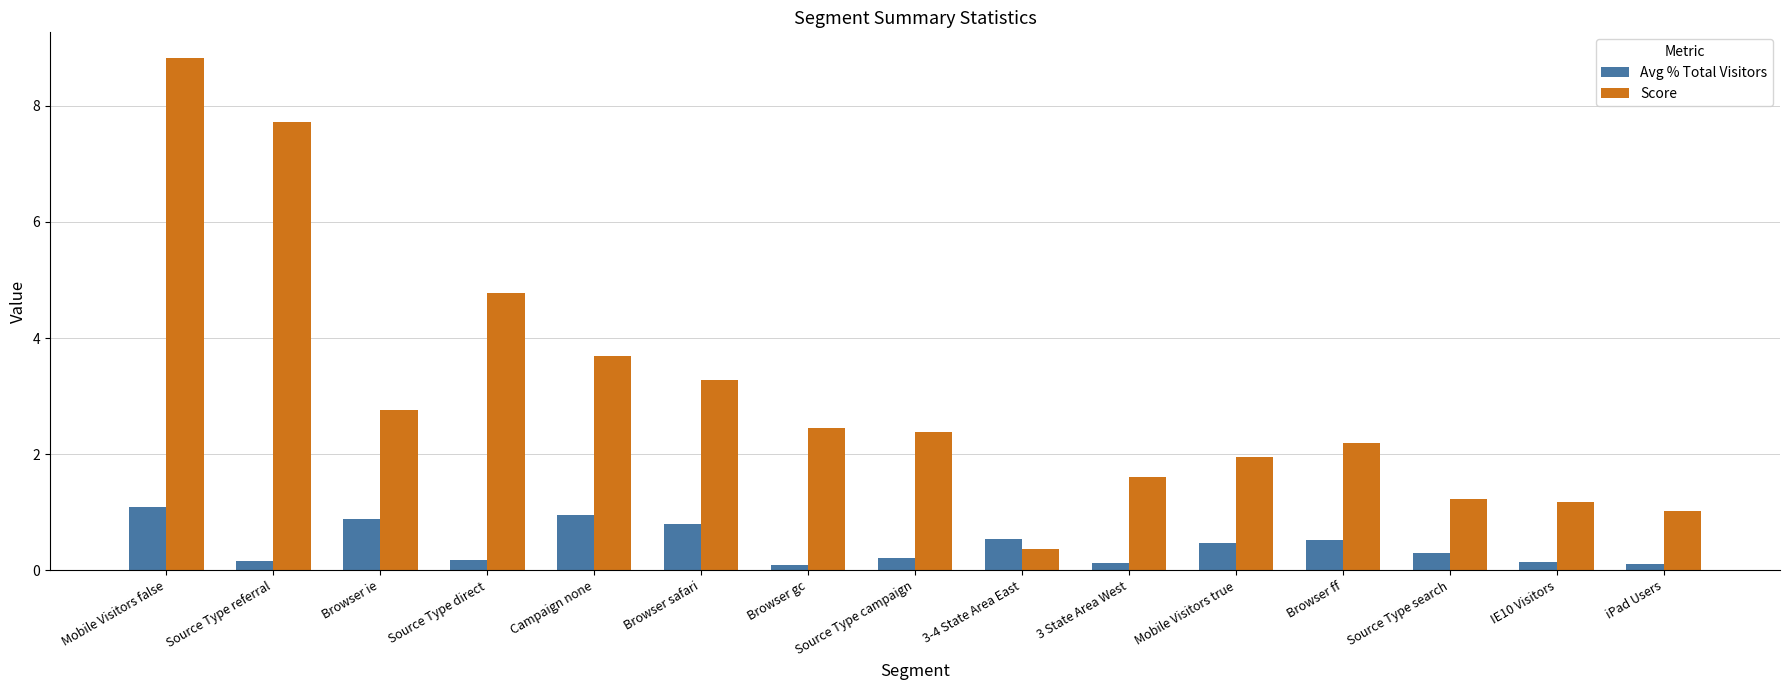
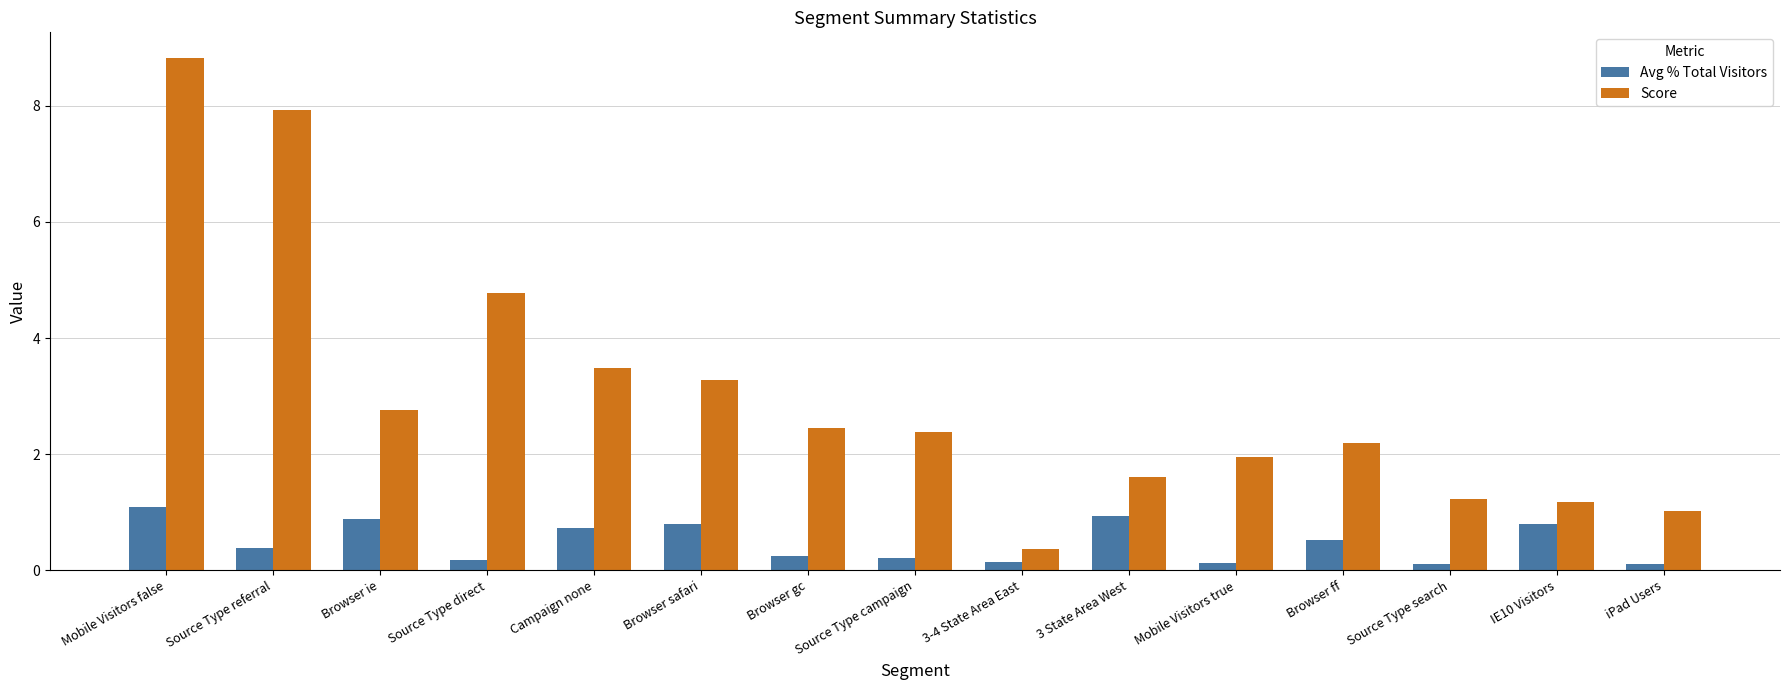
  {
    "Avg % Total Visitors": {
      "Mobile Visitors false": 1.1,
-     "Source Type referral": 0.2,
+     "Source Type referral": 0.4,
      "Browser ie": 0.9,
      "Source Type direct": 0.2,
-     "Campaign none": 1.0,
+     "Campaign none": 0.7,
      "Browser safari": 0.8,
-     "Browser gc": 0.1,
+     "Browser gc": 0.2,
      "Source Type campaign": 0.2,
-     "3-4 State Area East": 0.5,
-     "3 State Area West": 0.1,
-     "Mobile Visitors true": 0.5,
+     "3-4 State Area East": 0.1,
+     "3 State Area West": 0.9,
+     "Mobile Visitors true": 0.1,
      "Browser ff": 0.5,
-     "Source Type search": 0.3,
-     "IE10 Visitors": 0.1,
+     "Source Type search": 0.1,
+     "IE10 Visitors": 0.8,
      "iPad Users": 0.1
    },
    "Score": {
      "Mobile Visitors false": 8.8,
-     "Source Type referral": 7.7,
+     "Source Type referral": 7.9,
      "Browser ie": 2.8,
      "Source Type direct": 4.8,
-     "Campaign none": 3.7,
+     "Campaign none": 3.5,
      "Browser safari": 3.3,
      "Browser gc": 2.5,
      "Source Type campaign": 2.4,
      "3-4 State Area East": 0.4,
      "3 State Area West": 1.6,
      "Mobile Visitors true": 1.9,
      "Browser ff": 2.2,
      "Source Type search": 1.2,
      "IE10 Visitors": 1.2,
      "iPad Users": 1.0
    }
  }
